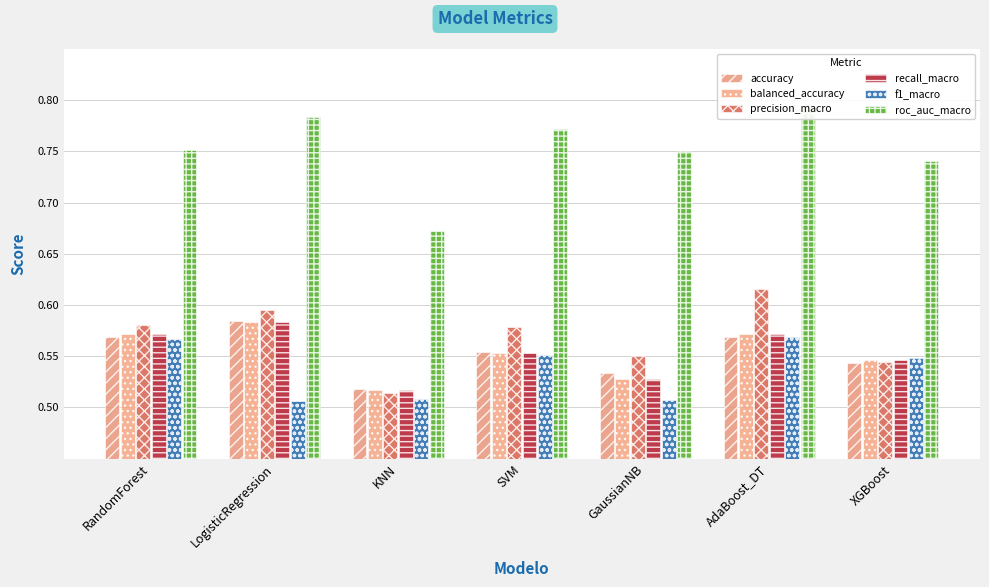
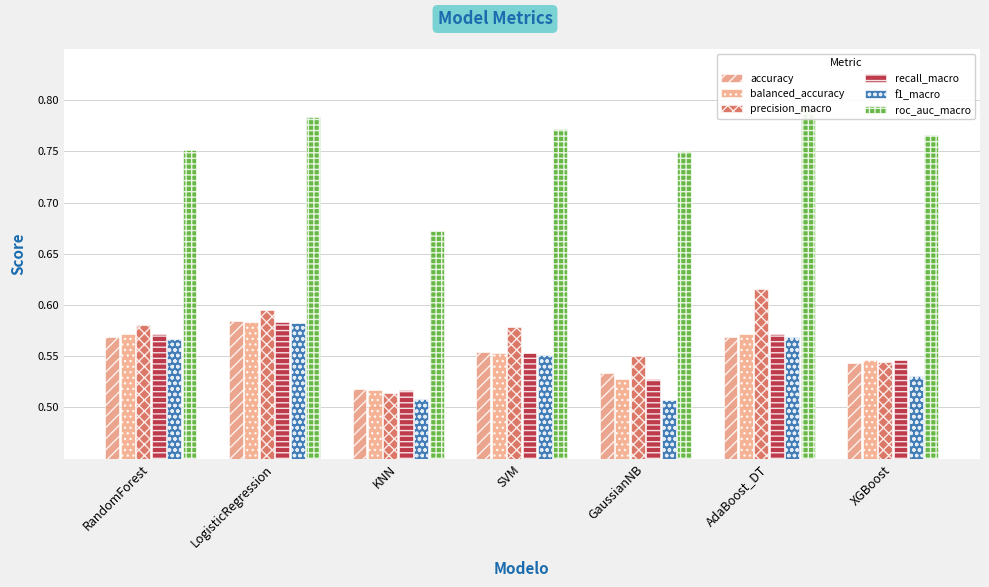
  {
    "precision_macro": {
      "RandomForest": 0.580,
      "LogisticRegression": 0.595,
      "KNN": 0.514,
      "SVM": 0.578,
      "GaussianNB": 0.550,
      "AdaBoost_DT": 0.615,
      "XGBoost": 0.545
    },
    "recall_macro": {
      "RandomForest": 0.572,
      "LogisticRegression": 0.584,
      "KNN": 0.517,
      "SVM": 0.553,
      "GaussianNB": 0.528,
      "AdaBoost_DT": 0.571,
      "XGBoost": 0.546
    },
    "f1_macro": {
      "RandomForest": 0.567,
-     "LogisticRegression": 0.506,
+     "LogisticRegression": 0.583,
      "KNN": 0.508,
      "SVM": 0.551,
      "GaussianNB": 0.508,
      "AdaBoost_DT": 0.568,
-     "XGBoost": 0.549
+     "XGBoost": 0.530
    },
    "roc_auc_macro": {
      "RandomForest": 0.751,
      "LogisticRegression": 0.784,
      "KNN": 0.673,
      "SVM": 0.772,
      "GaussianNB": 0.751,
-     "XGBoost": 0.741
+     "XGBoost": 0.766
    }
  }
